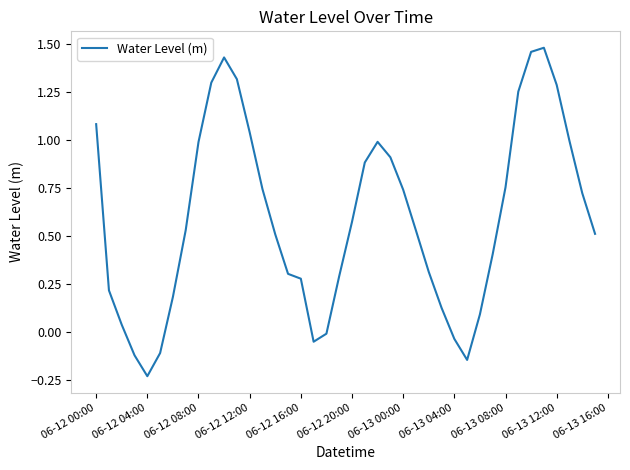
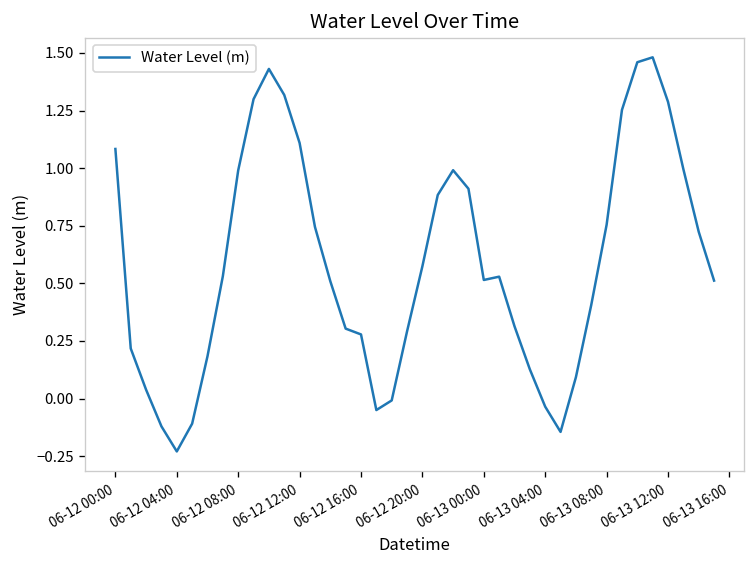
  {
    "06-12 00:00": 1.08,
    "06-12 04:00": -0.23,
    "06-12 08:00": 0.99,
-   "06-12 12:00": 1.04,
+   "06-12 12:00": 1.11,
    "06-12 16:00": 0.28,
    "06-12 20:00": 0.57,
-   "06-13 00:00": 0.74,
+   "06-13 00:00": 0.51,
    "06-13 04:00": -0.04,
    "06-13 08:00": 0.75,
    "06-13 12:00": 1.29
  }
